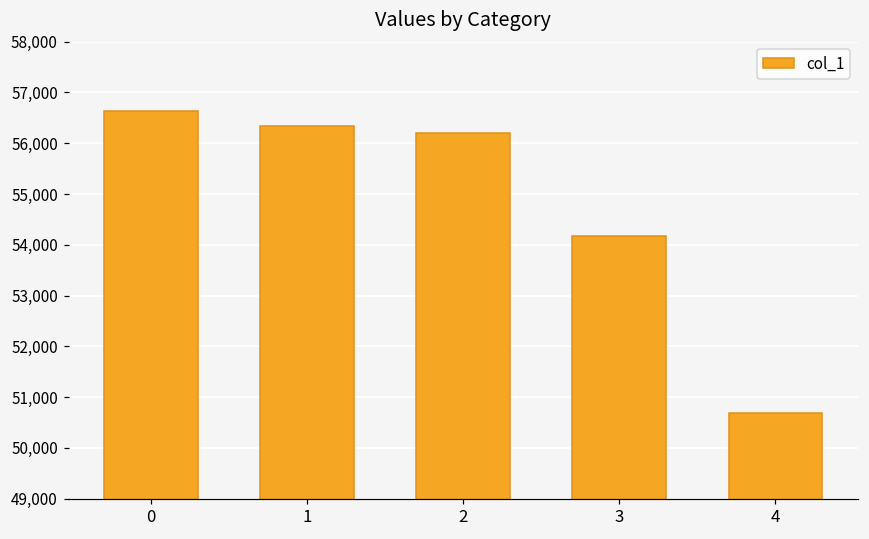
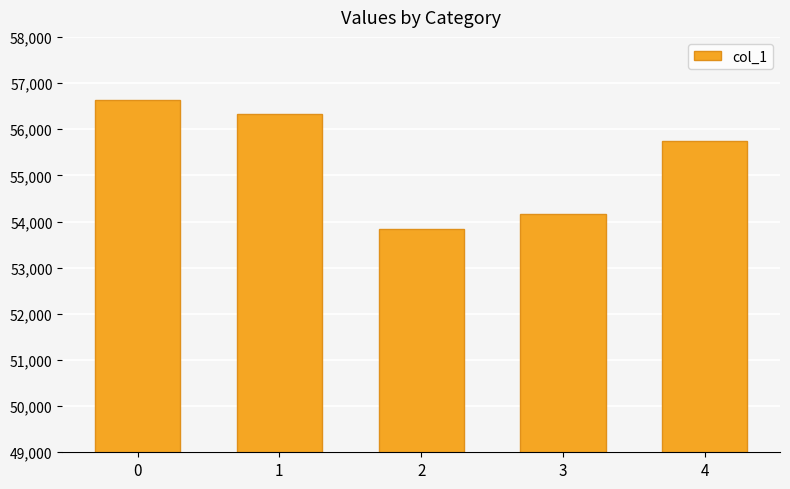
  {
    "0": "56,600",
    "1": "56,300",
-   "2": "56,200",
+   "2": "53,800",
    "3": "54,200",
-   "4": "50,700"
+   "4": "55,800"
  }
